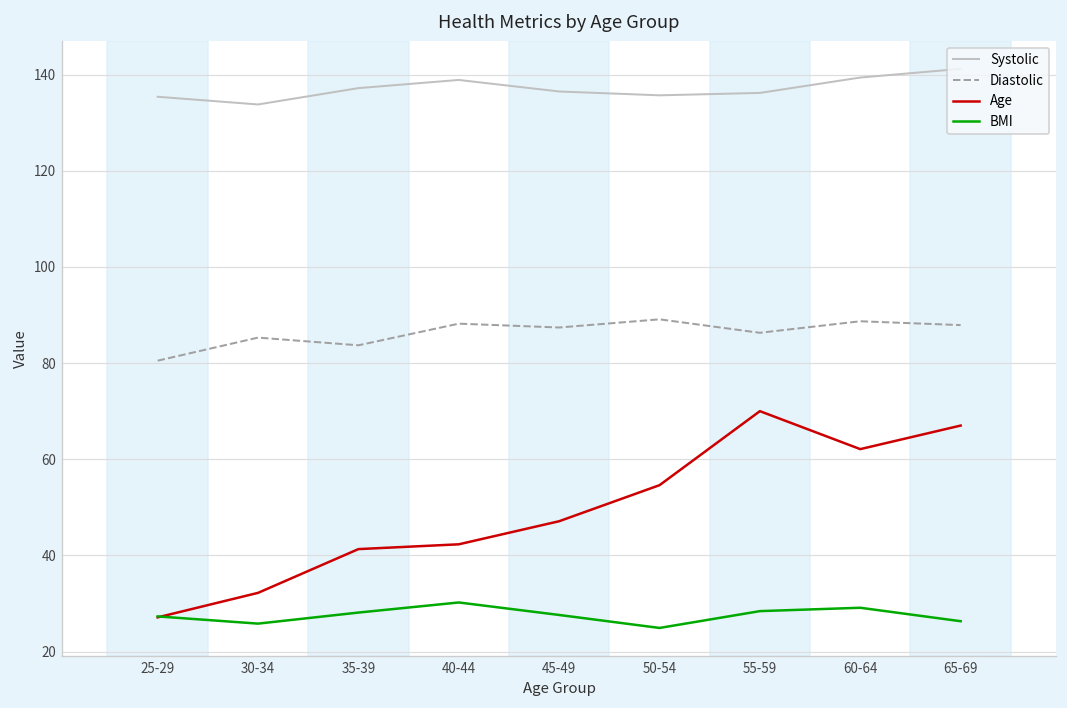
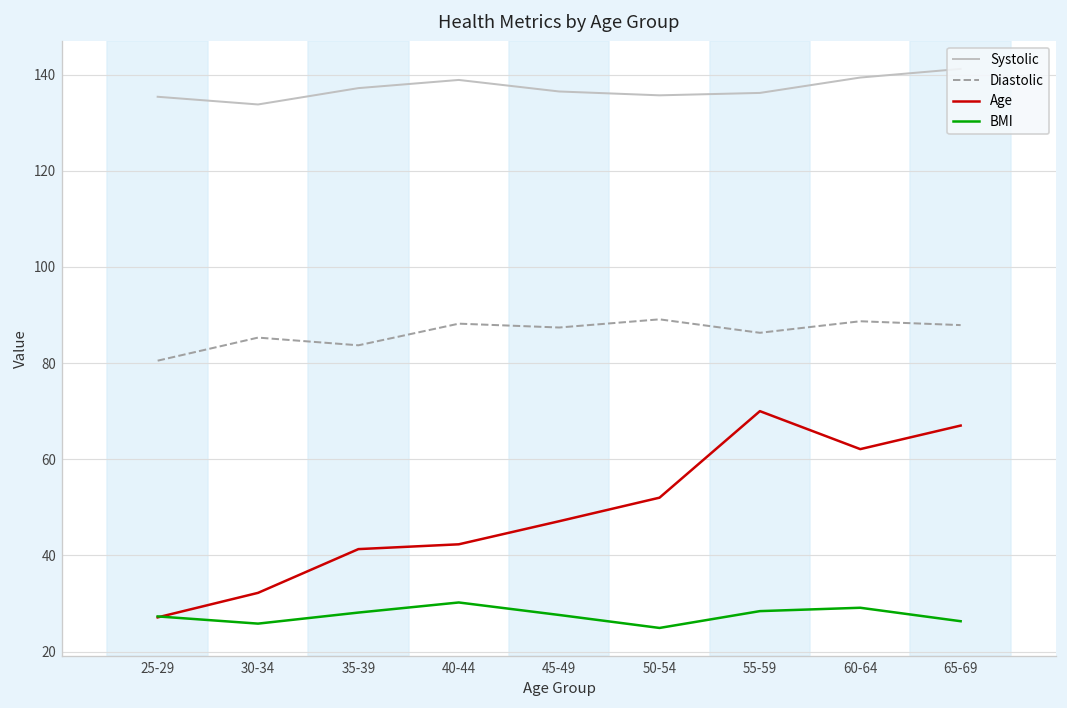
  {
    "Age": {
      "30-34": 32,
      "35-39": 41,
      "40-44": 42,
      "45-49": 47,
-     "50-54": 55,
+     "50-54": 52,
      "55-59": 70,
      "60-64": 62,
      "65-69": 67
    },
    "BMI": {
      "30-34": 26,
      "35-39": 28,
      "40-44": 30,
      "45-49": 28,
      "50-54": 25,
      "55-59": 28,
      "60-64": 29,
      "65-69": 26
    }
  }
